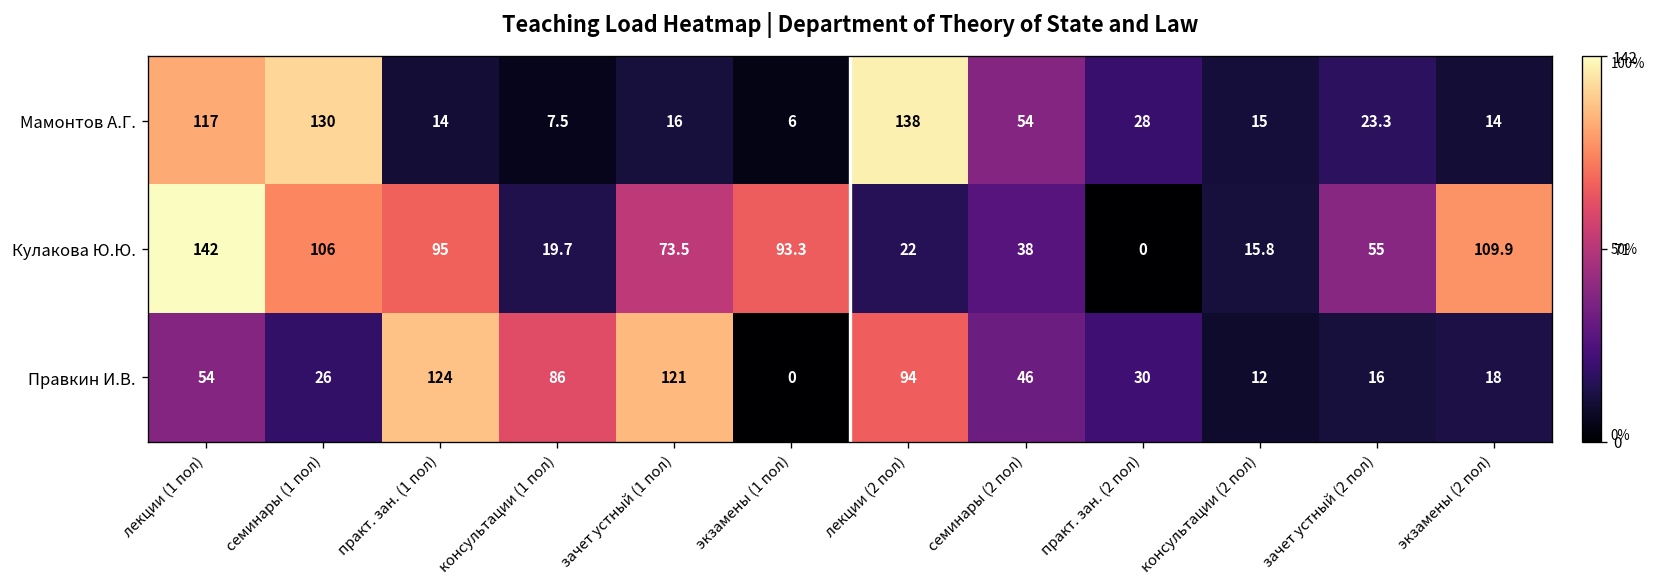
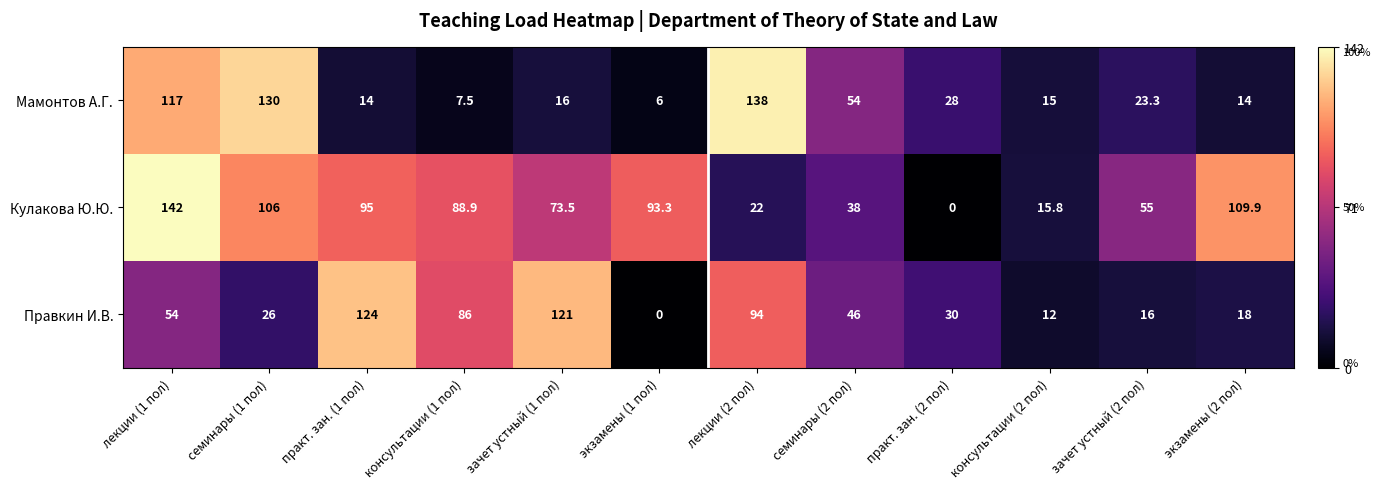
  {
    "Мамонтов А.Г.": {
      "лекции (1 пол)": 117,
      "семинары (1 пол)": 130,
      "практ. зан. (1 пол)": 14,
      "консультации (1 пол)": 7.5,
      "зачет устный (1 пол)": 16,
      "экзамены (1 пол)": 6,
      "лекции (2 пол)": 138,
      "семинары (2 пол)": 54,
      "практ. зан. (2 пол)": 28,
      "консультации (2 пол)": 15,
      "зачет устный (2 пол)": 23.3,
      "экзамены (2 пол)": 14
    },
    "Кулакова Ю.Ю.": {
      "лекции (1 пол)": 142,
      "семинары (1 пол)": 106,
      "практ. зан. (1 пол)": 95,
-     "консультации (1 пол)": 19.7,
+     "консультации (1 пол)": 88.9,
      "зачет устный (1 пол)": 73.5,
      "экзамены (1 пол)": 93.3,
      "лекции (2 пол)": 22,
      "семинары (2 пол)": 38,
      "практ. зан. (2 пол)": 0,
      "консультации (2 пол)": 15.8,
      "зачет устный (2 пол)": 55,
      "экзамены (2 пол)": 109.9
    },
    "Правкин И.В.": {
      "лекции (1 пол)": 54,
      "семинары (1 пол)": 26,
      "практ. зан. (1 пол)": 124,
      "консультации (1 пол)": 86,
      "зачет устный (1 пол)": 121,
      "экзамены (1 пол)": 0,
      "лекции (2 пол)": 94,
      "семинары (2 пол)": 46,
      "практ. зан. (2 пол)": 30,
      "консультации (2 пол)": 12,
      "зачет устный (2 пол)": 16,
      "экзамены (2 пол)": 18
    }
  }
